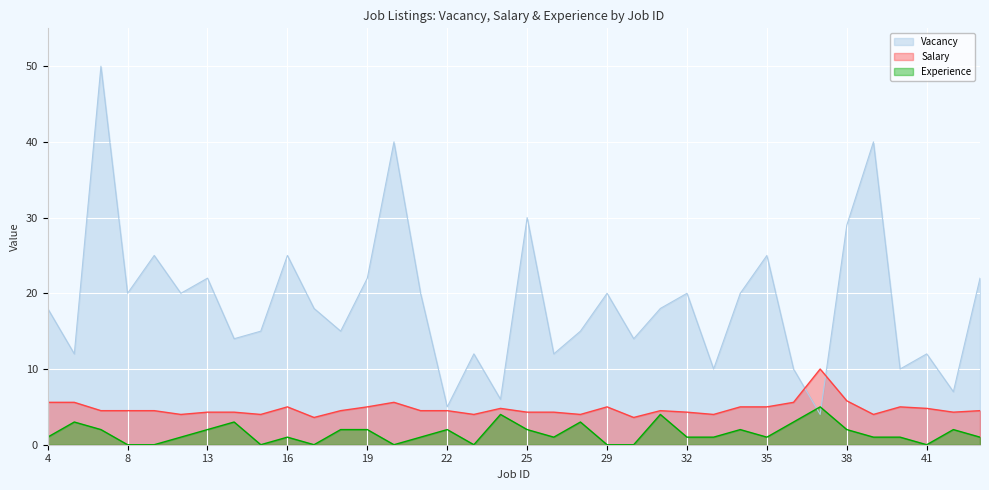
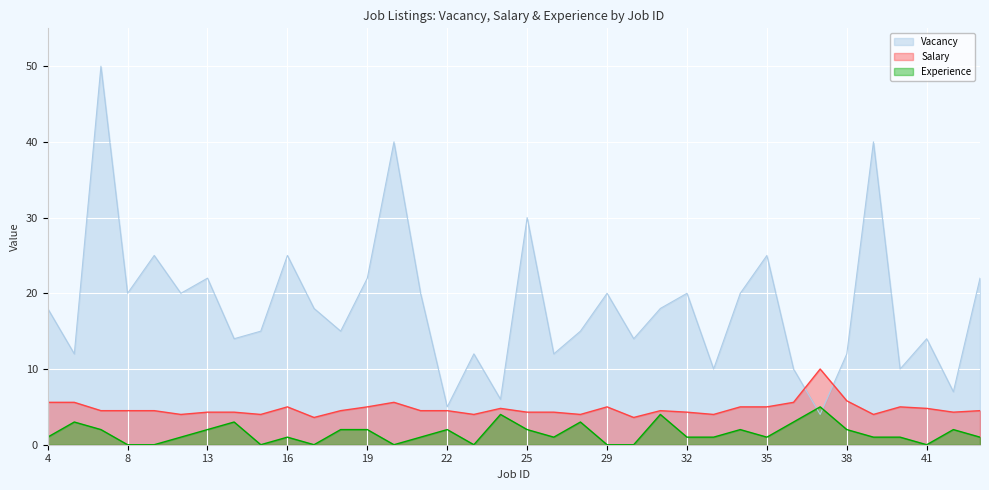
  {
    "Vacancy": {
-     "38": 29,
-     "41": 12
+     "38": 12,
+     "41": 14
    },
    "Salary": {
      "38": 6,
      "41": 5
    },
    "Experience": {
      "38": 2,
      "41": 0
    }
  }
